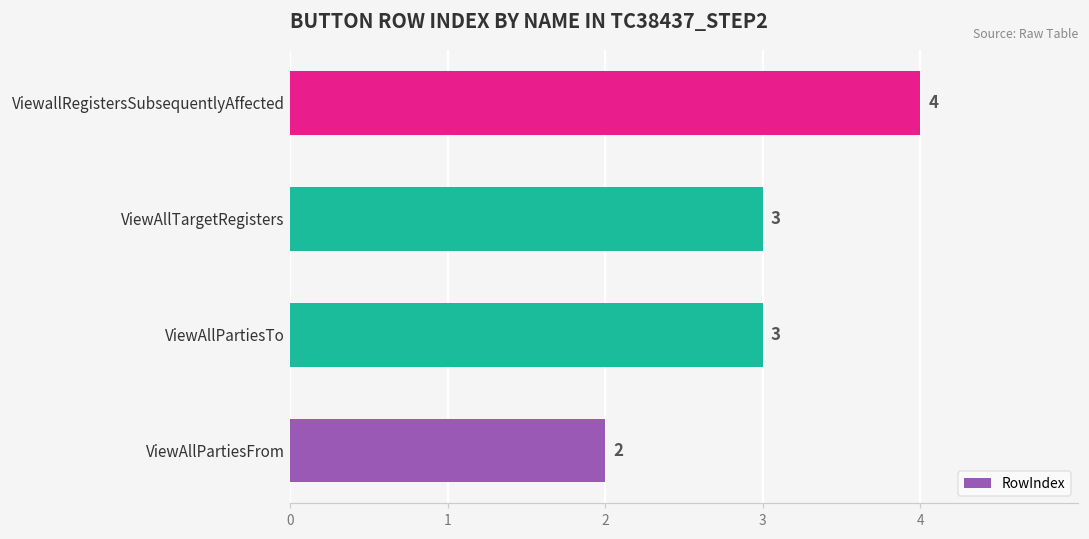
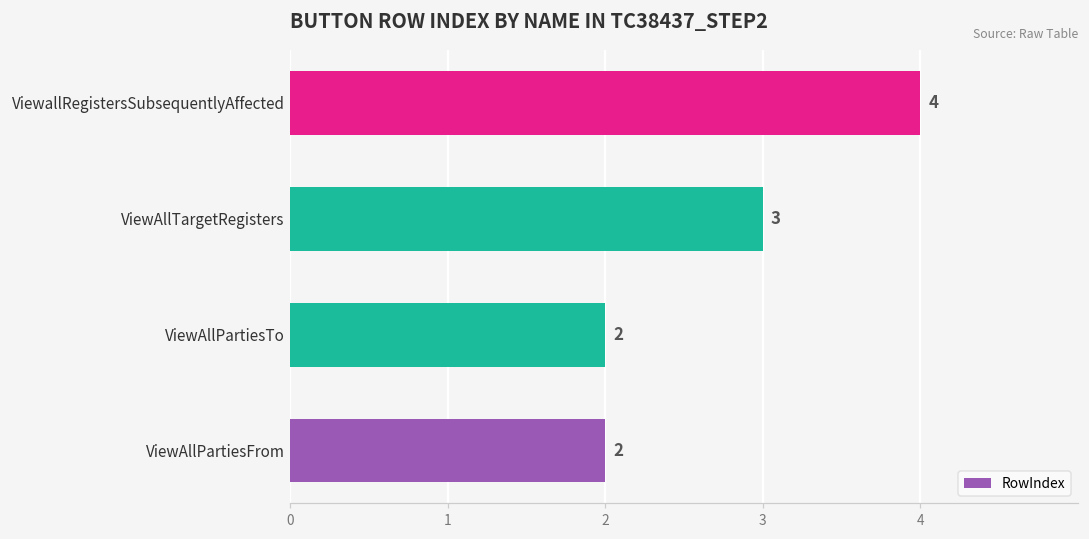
  {
    "ViewallRegistersSubsequentlyAffected": 4,
    "ViewAllTargetRegisters": 3,
-   "ViewAllPartiesTo": 3,
+   "ViewAllPartiesTo": 2,
    "ViewAllPartiesFrom": 2
  }
